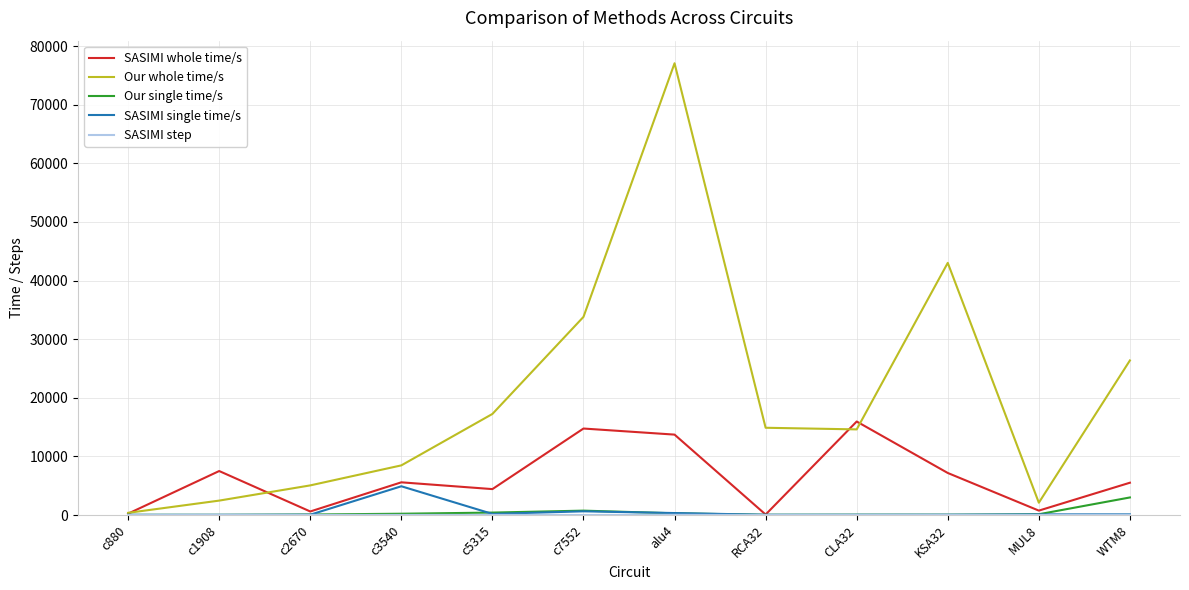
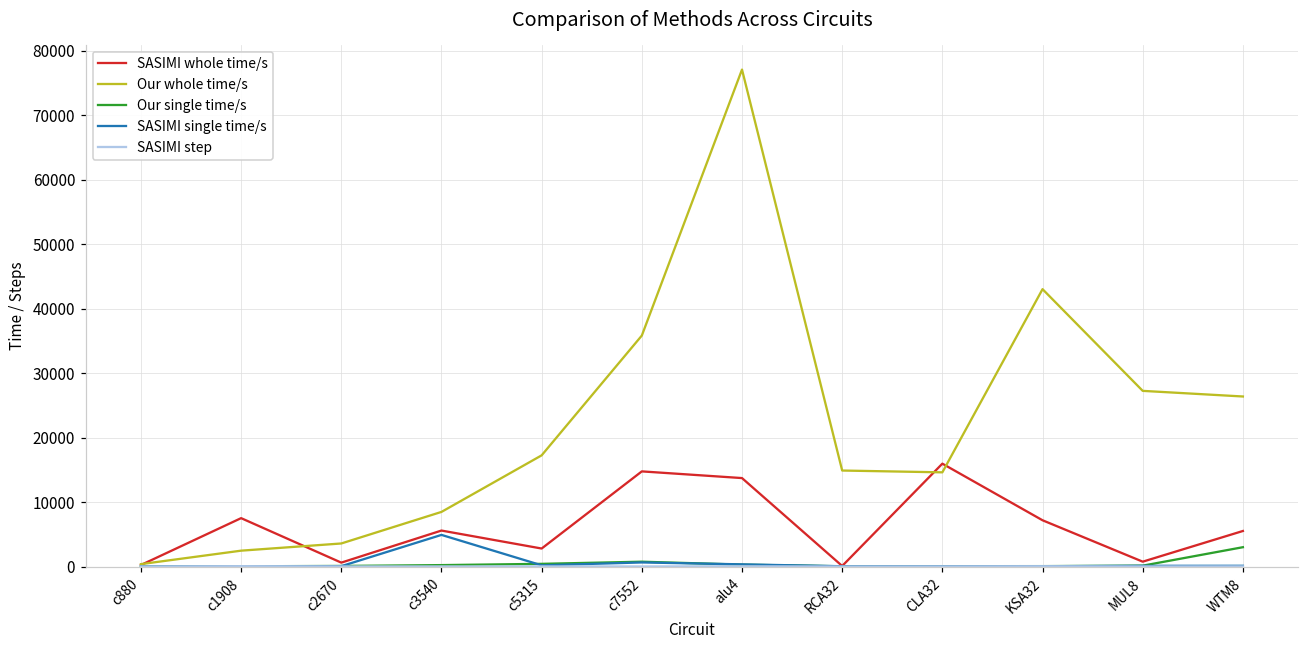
  {
    "SASIMI whole time/s": {
      "c1908": 8000,
      "c2670": 1000,
      "c3540": 6000,
-     "c5315": 4000,
+     "c5315": 3000,
      "c7552": 15000,
      "alu4": 14000,
      "CLA32": 16000,
      "KSA32": 7000,
      "MUL8": 1000,
      "WTM8": 6000
    },
    "Our whole time/s": {
      "c1908": 2000,
-     "c2670": 5000,
+     "c2670": 4000,
      "c3540": 8000,
      "c5315": 17000,
-     "c7552": 34000,
+     "c7552": 36000,
      "alu4": 77000,
      "RCA32": 15000,
      "CLA32": 15000,
      "KSA32": 43000,
-     "MUL8": 2000,
+     "MUL8": 27000,
      "WTM8": 26000
    },
    "Our single time/s": {
      "WTM8": 3000
    },
    "SASIMI single time/s": {
      "c3540": 5000
    },
    "SASIMI step": {
      "c7552": 0
    }
  }
